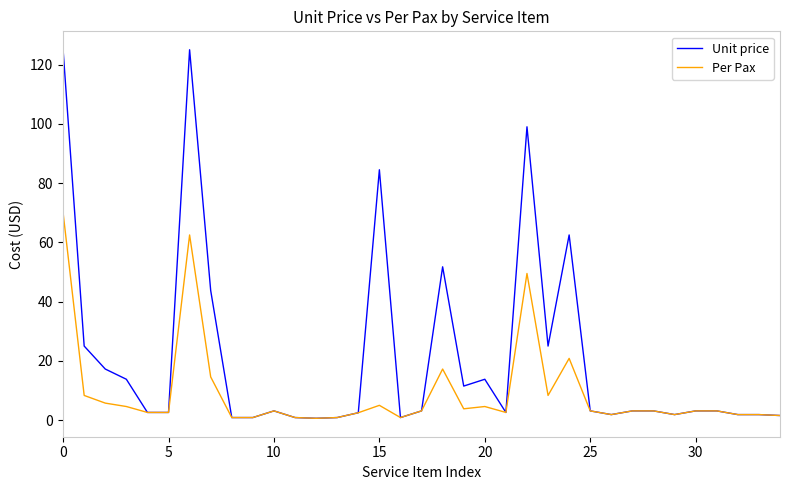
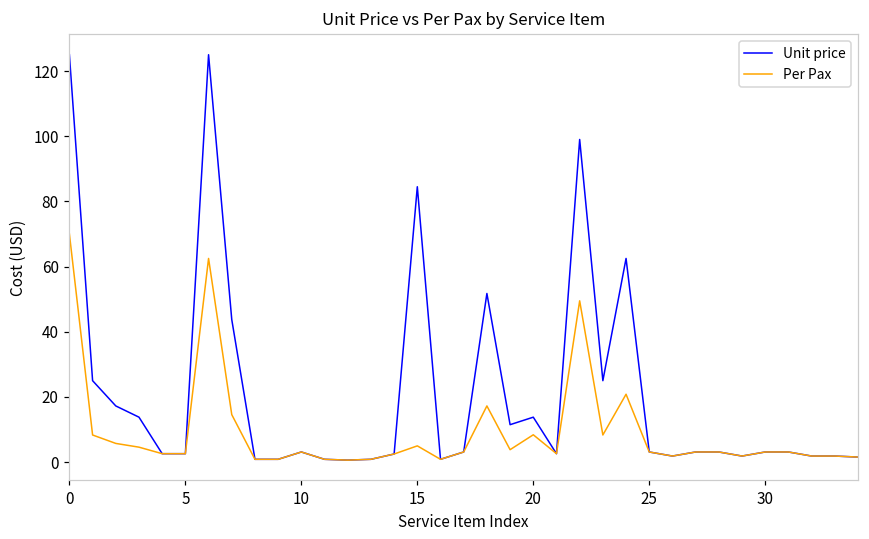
  {
    "Unit price": {
      "0": 125,
      "15": 85,
      "20": 14
    },
    "Per Pax": {
      "0": 70,
      "15": 5,
-     "20": 5
+     "20": 8
    }
  }
